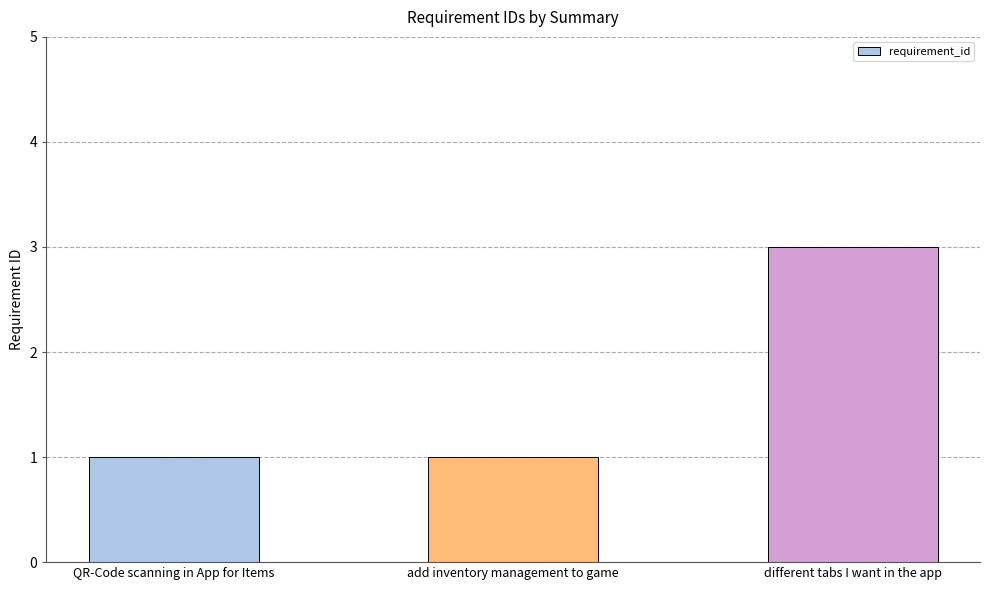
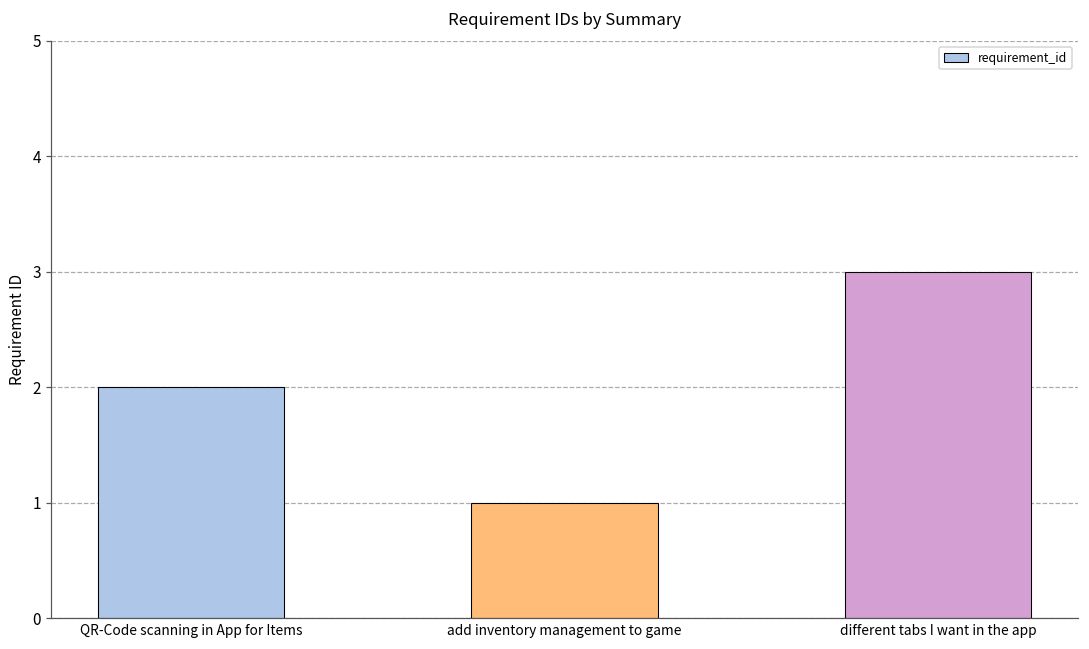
  {
-   "QR-Code scanning in App for Items": 1,
+   "QR-Code scanning in App for Items": 2,
    "add inventory management to game": 1,
    "different tabs I want in the app": 3
  }
